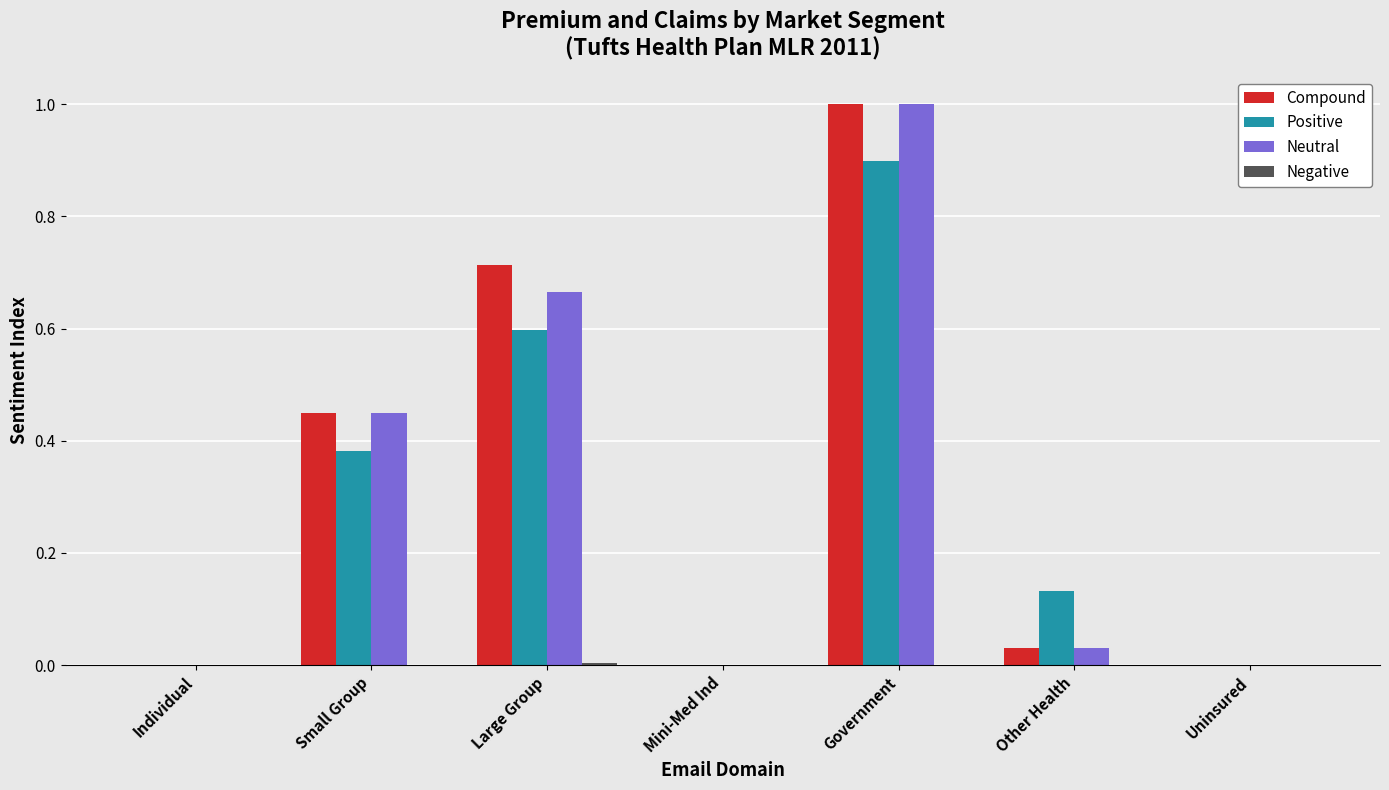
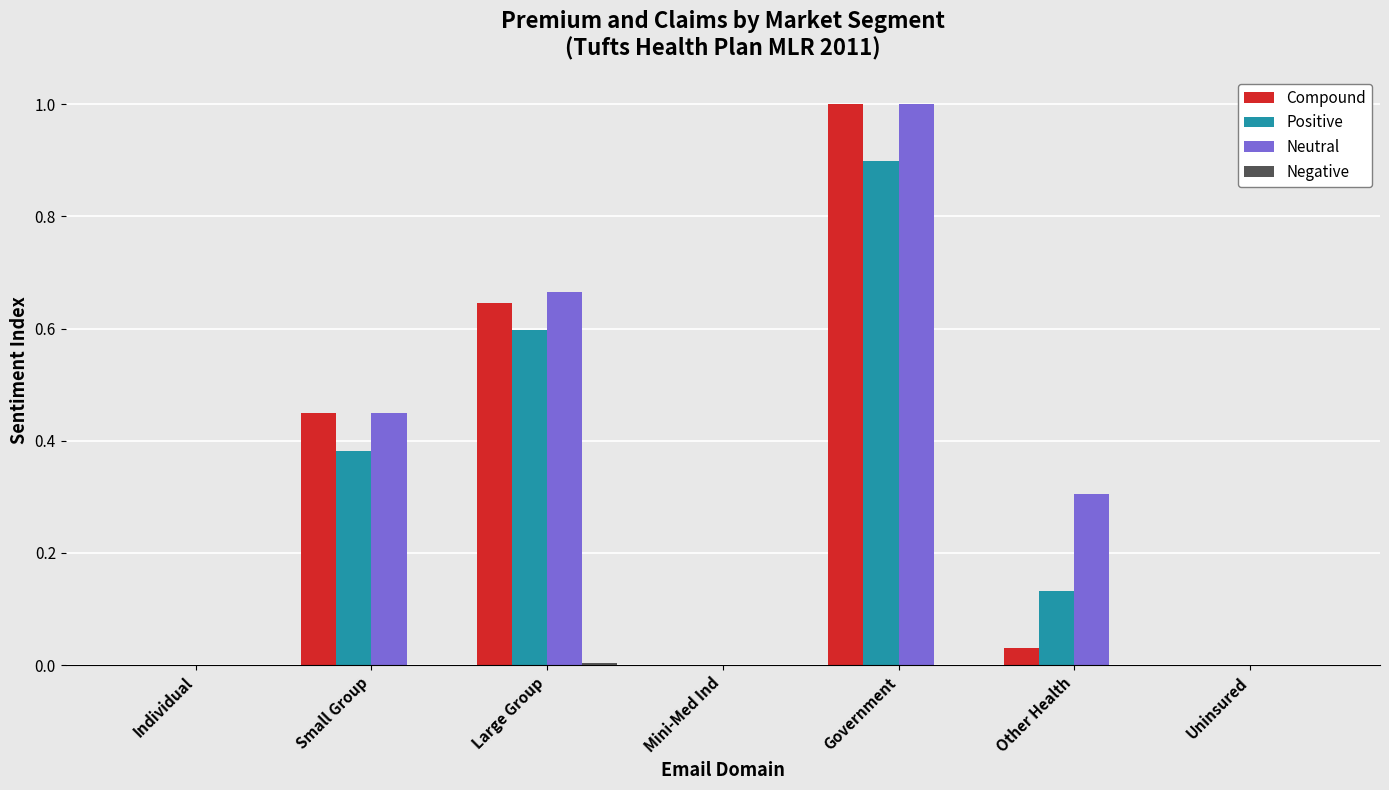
  {
    "Compound": {
      "Small Group": 0.45,
-     "Large Group": 0.71,
+     "Large Group": 0.65,
      "Government": 1.00,
      "Other Health": 0.03,
      "Uninsured": 0.00
    },
    "Positive": {
      "Small Group": 0.38,
      "Large Group": 0.60,
      "Government": 0.90,
      "Other Health": 0.13,
      "Uninsured": 0.00
    },
    "Neutral": {
      "Small Group": 0.45,
      "Large Group": 0.66,
      "Government": 1.00,
-     "Other Health": 0.03,
+     "Other Health": 0.31,
      "Uninsured": 0.00
    },
    "Negative": {
      "Large Group": 0.00,
      "Mini-Med Ind": 0.00,
      "Government": 0.00,
      "Other Health": 0.00,
      "Uninsured": 0.00
    }
  }
